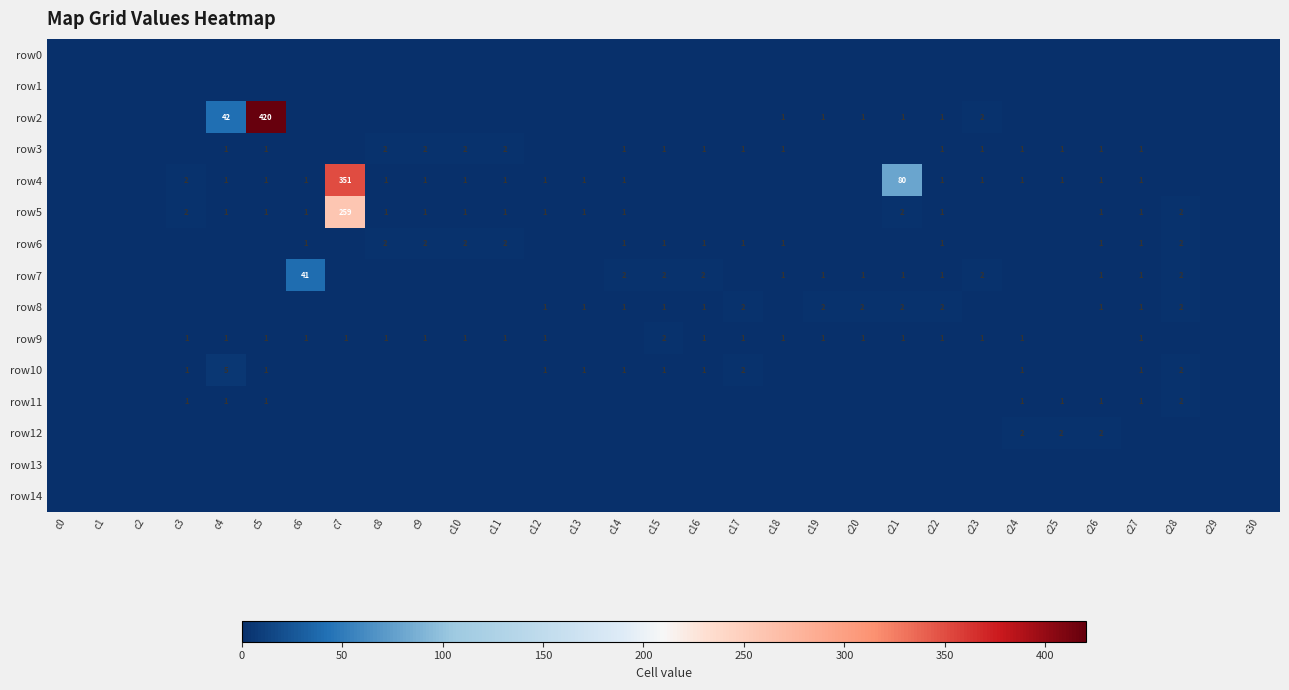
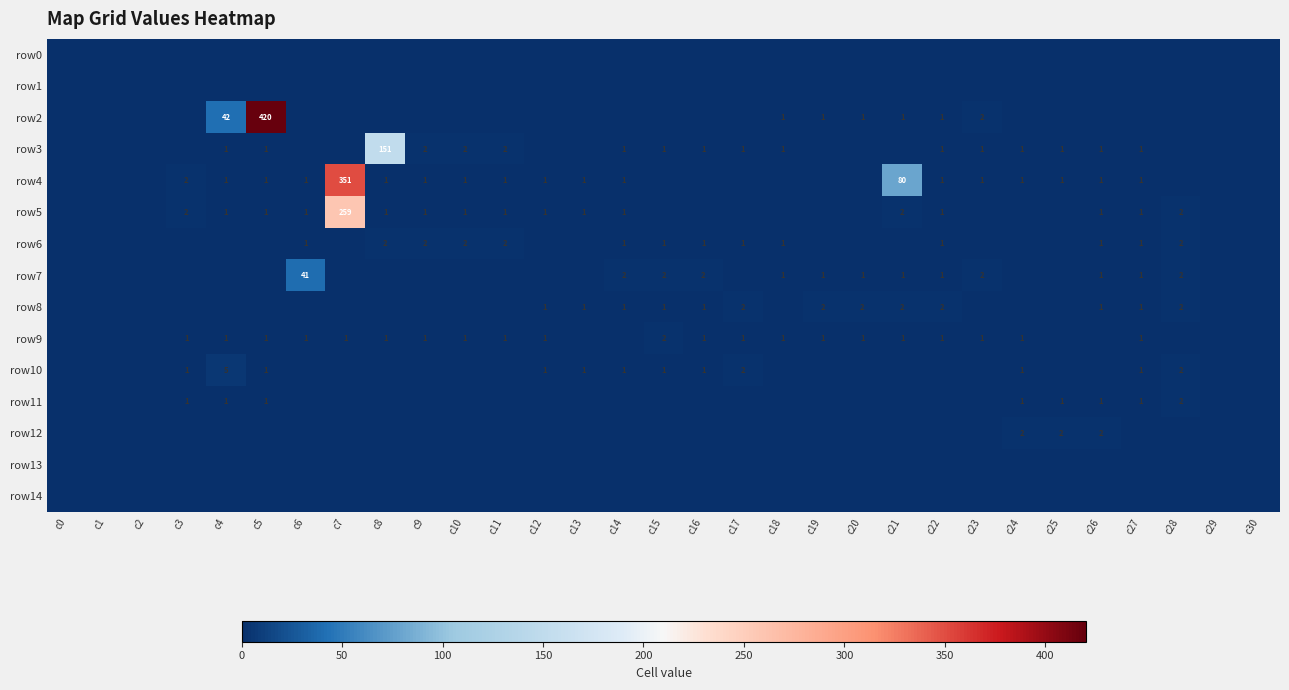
  {
    "row2": {
      "c4": 42,
      "c5": 420,
      "c18": 1,
      "c19": 1,
      "c20": 1,
      "c21": 1,
      "c22": 1,
      "c23": 2
    },
    "row3": {
      "c4": 1,
      "c5": 1,
-     "c8": 2,
+     "c8": 151,
      "c9": 2,
      "c10": 2,
      "c11": 2,
      "c14": 1,
      "c15": 1,
      "c16": 1,
      "c17": 1,
      "c18": 1,
      "c22": 1,
      "c23": 1,
      "c24": 1,
      "c25": 1,
      "c26": 1,
      "c27": 1
    },
    "row4": {
      "c3": 2,
      "c4": 1,
      "c5": 1,
      "c6": 1,
      "c7": 351,
      "c8": 1,
      "c9": 1,
      "c10": 1,
      "c11": 1,
      "c12": 1,
      "c13": 1,
      "c14": 1,
      "c21": 80,
      "c22": 1,
      "c23": 1,
      "c24": 1,
      "c25": 1,
      "c26": 1,
      "c27": 1
    },
    "row5": {
      "c3": 2,
      "c4": 1,
      "c5": 1,
      "c6": 1,
      "c7": 259,
      "c8": 1,
      "c9": 1,
      "c10": 1,
      "c11": 1,
      "c12": 1,
      "c13": 1,
      "c14": 1,
      "c21": 2,
      "c22": 1,
      "c26": 1,
      "c27": 1,
      "c28": 2
    },
    "row6": {
      "c6": 1,
      "c8": 2,
      "c9": 2,
      "c10": 2,
      "c11": 2,
      "c14": 1,
      "c15": 1,
      "c16": 1,
      "c17": 1,
      "c18": 1,
      "c22": 1,
      "c26": 1,
      "c27": 1,
      "c28": 2
    },
    "row7": {
      "c6": 41,
      "c14": 2,
      "c15": 2,
      "c16": 2,
      "c18": 1,
      "c19": 1,
      "c20": 1,
      "c21": 1,
      "c22": 1,
      "c23": 2,
      "c26": 1,
      "c27": 1,
      "c28": 2
    },
    "row8": {
      "c12": 1,
      "c13": 1,
      "c14": 1,
      "c15": 1,
      "c16": 1,
      "c17": 2,
      "c19": 2,
      "c20": 2,
      "c21": 2,
      "c22": 2,
      "c26": 1,
      "c27": 1,
      "c28": 2
    },
    "row9": {
      "c3": 1,
      "c4": 1,
      "c5": 1,
      "c6": 1,
      "c7": 1,
      "c8": 1,
      "c9": 1,
      "c10": 1,
      "c11": 1,
      "c12": 1,
      "c15": 2,
      "c16": 1,
      "c17": 1,
      "c18": 1,
      "c19": 1,
      "c20": 1,
      "c21": 1,
      "c22": 1,
      "c23": 1,
      "c24": 1,
      "c27": 1
    },
    "row10": {
      "c3": 1,
      "c4": 5,
      "c5": 1,
      "c12": 1,
      "c13": 1,
      "c14": 1,
      "c15": 1,
      "c16": 1,
      "c17": 2,
      "c24": 1,
      "c27": 1,
      "c28": 2
    },
    "row11": {
      "c3": 1,
      "c4": 1,
      "c5": 1,
      "c24": 1,
      "c25": 1,
      "c26": 1,
      "c27": 1,
      "c28": 2
    },
    "row12": {
      "c24": 2,
      "c25": 2,
      "c26": 2
    }
  }
